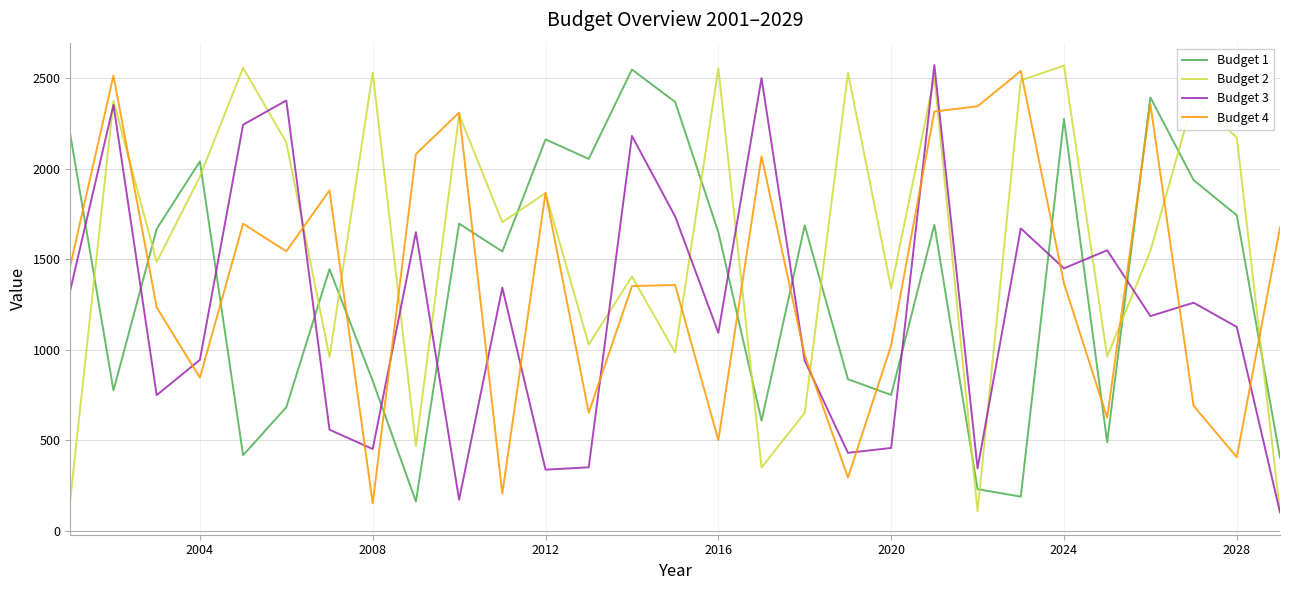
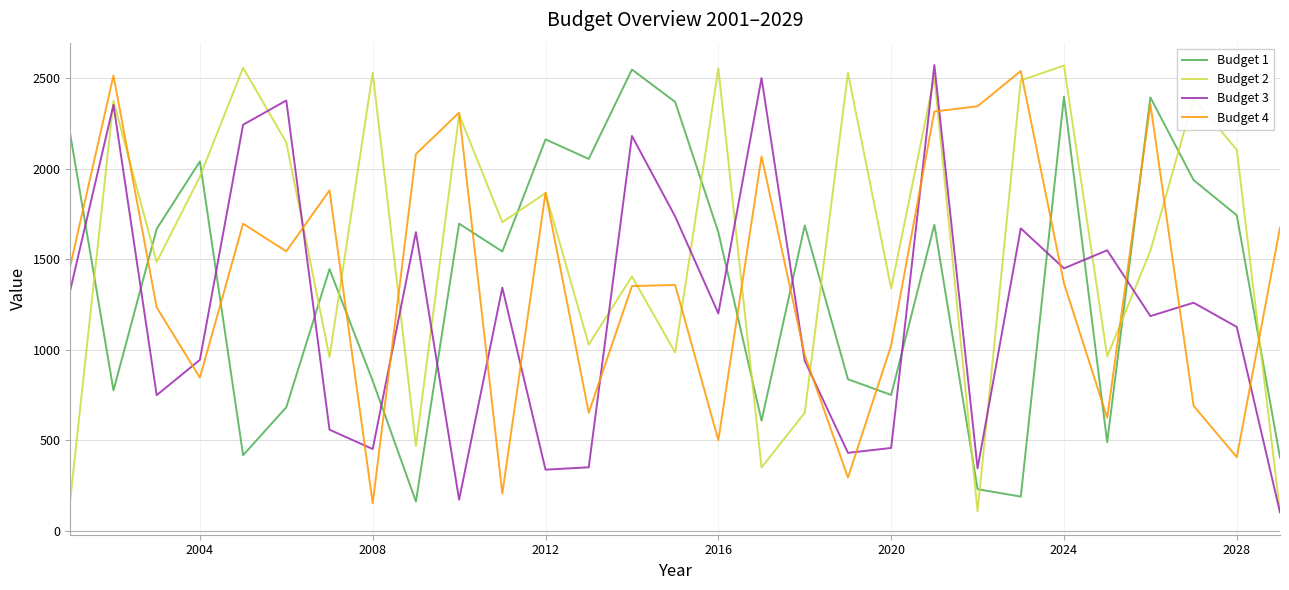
  {
    "Budget 1": {
      "2004": 2040,
      "2008": 830,
      "2012": 2160,
      "2016": 1650,
      "2020": 750,
-     "2024": 2280,
+     "2024": 2400,
      "2028": 1740
    },
    "Budget 2": {
      "2004": 1960,
      "2008": 2530,
      "2016": 2560,
      "2020": 1340,
      "2024": 2570,
-     "2028": 2170
+     "2028": 2110
    },
    "Budget 3": {
      "2004": 940,
      "2008": 450,
      "2012": 340,
-     "2016": 1090,
+     "2016": 1200,
      "2020": 460,
      "2024": 1450,
      "2028": 1130
    },
    "Budget 4": {
      "2004": 850,
      "2008": 150,
      "2016": 500,
      "2020": 1020,
      "2024": 1370,
      "2028": 410
    }
  }
